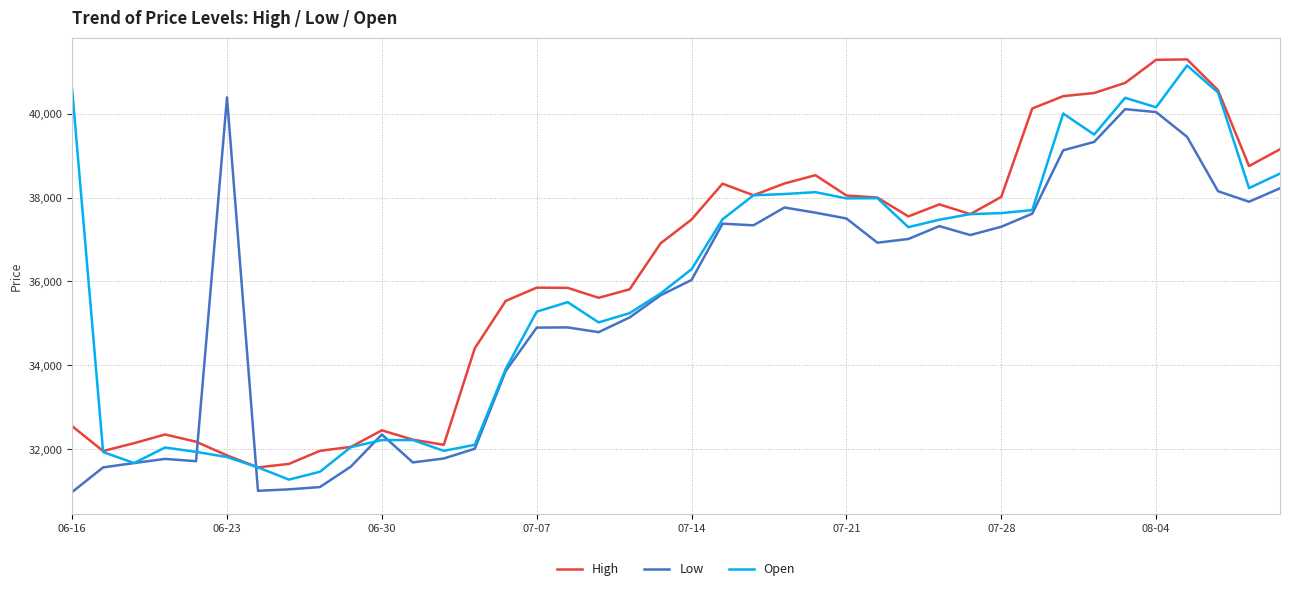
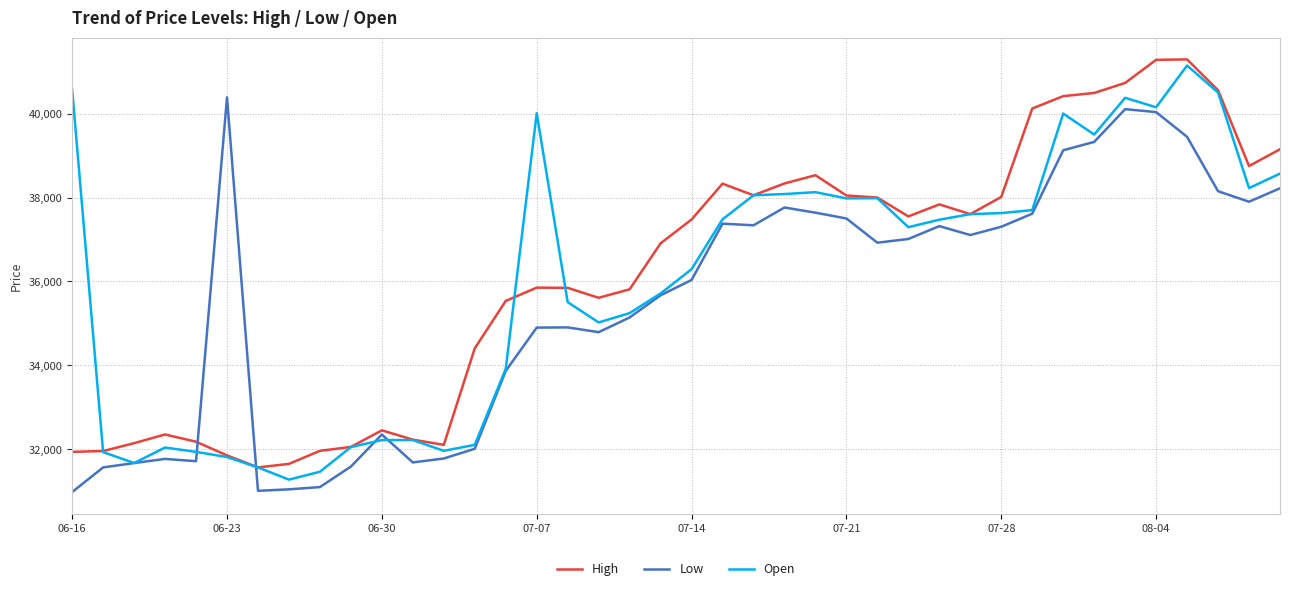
  {
    "High": {
-     "06-16": "32,600",
+     "06-16": "31,900",
      "06-30": "32,500",
      "07-07": "35,900",
      "07-14": "37,500",
      "07-21": "38,000",
      "07-28": "38,000",
      "08-04": "41,300"
    },
    "Low": {
      "06-16": "31,000",
      "06-23": "40,400",
      "06-30": "32,400",
      "07-07": "34,900",
      "07-14": "36,000",
      "07-21": "37,500",
      "07-28": "37,300",
      "08-04": "40,000"
    },
    "Open": {
      "06-16": "40,600",
      "06-30": "32,200",
-     "07-07": "35,300",
+     "07-07": "40,000",
      "07-14": "36,300",
      "07-21": "38,000",
      "07-28": "37,600",
      "08-04": "40,200"
    }
  }
